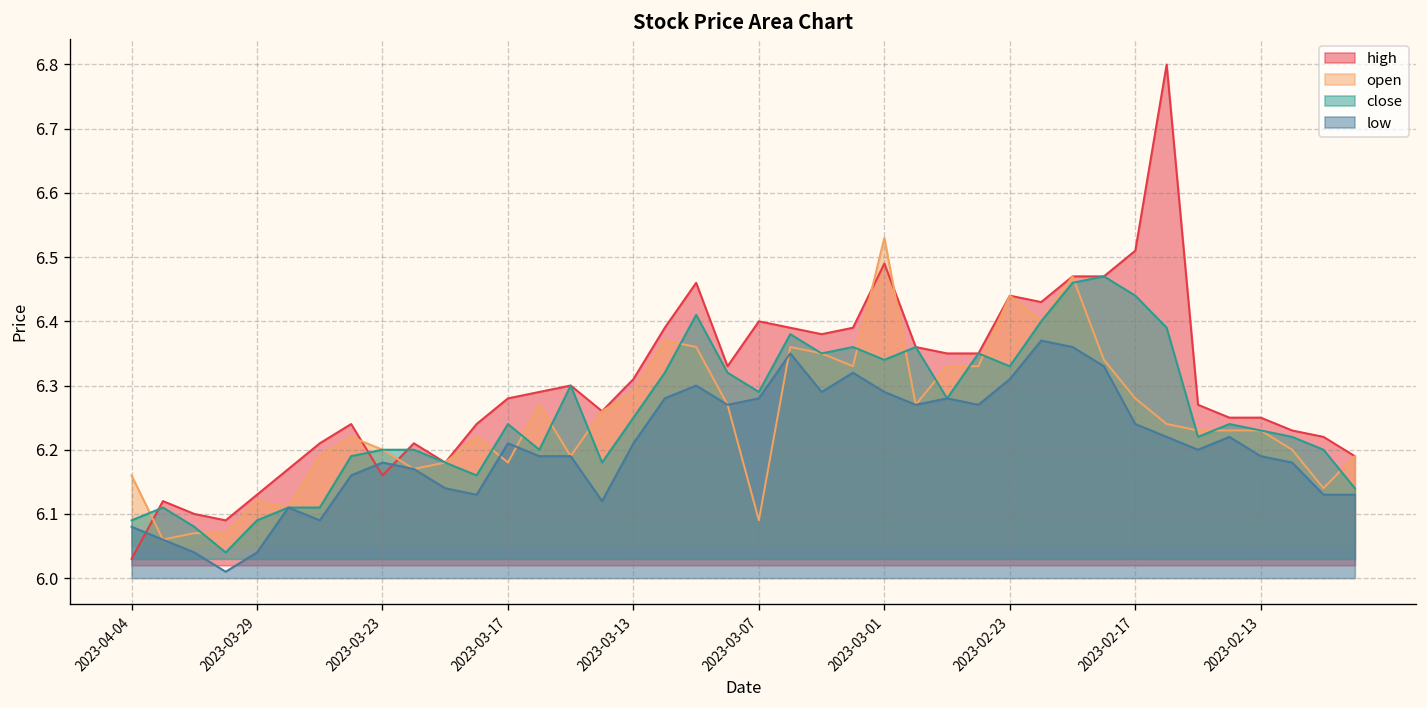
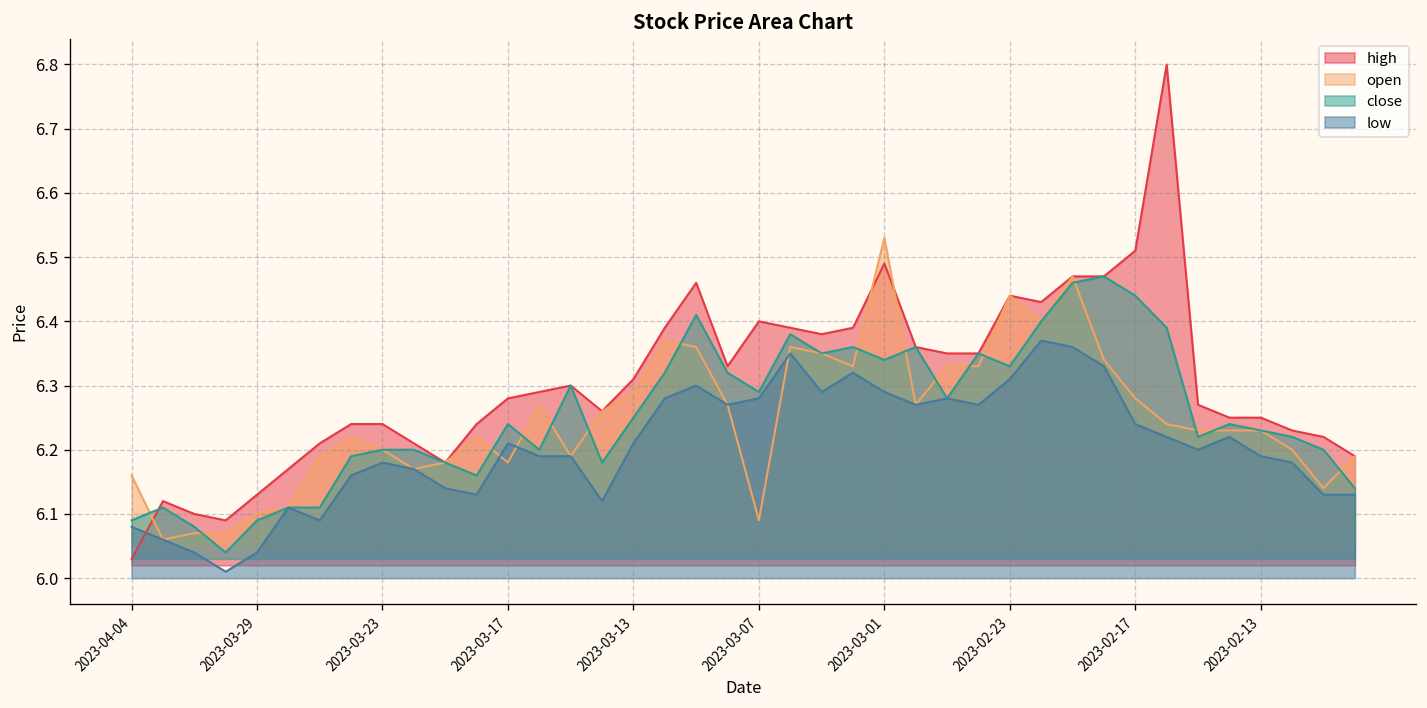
  {
    "high": {
      "2023-04-04": 6.03,
      "2023-03-29": 6.13,
-     "2023-03-23": 6.16,
+     "2023-03-23": 6.24,
      "2023-03-17": 6.28,
      "2023-03-13": 6.31,
      "2023-03-07": 6.40,
      "2023-03-01": 6.49,
      "2023-02-17": 6.51,
      "2023-02-13": 6.25
    },
    "open": {
      "2023-04-04": 6.16,
-     "2023-03-29": 6.12,
+     "2023-03-29": 6.10,
      "2023-03-17": 6.18,
      "2023-03-13": 6.29,
      "2023-03-07": 6.09,
      "2023-03-01": 6.53,
      "2023-02-17": 6.28
    }
  }
